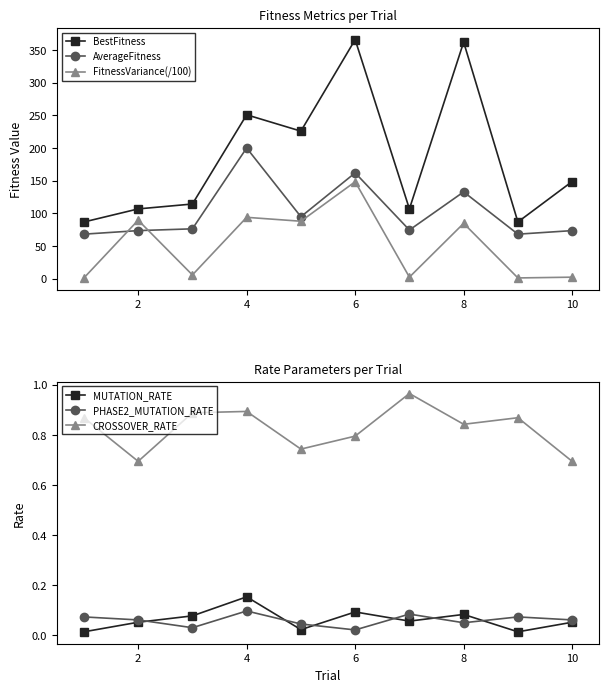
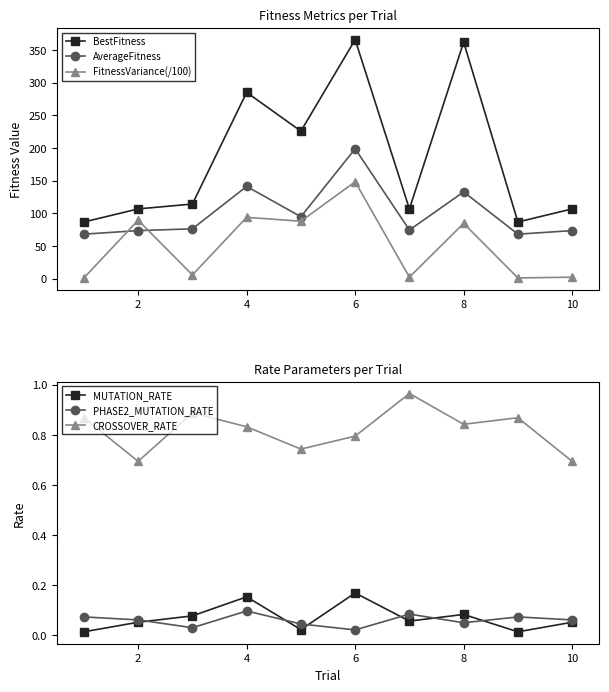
  {
    "Fitness Metrics per Trial": {
      "BestFitness": {
        "2": 110,
-       "4": 250,
+       "4": 290,
        "6": 370,
        "8": 360,
-       "10": 150
+       "10": 110
      },
      "AverageFitness": {
        "2": 70,
-       "4": 200,
-       "6": 160,
+       "4": 140,
+       "6": 200,
        "8": 130,
        "10": 70
      },
      "FitnessVariance(/100)": {
        "2": 90,
        "4": 90,
        "6": 150,
        "8": 80,
        "10": 0
      }
    },
    "Rate Parameters per Trial": {
      "MUTATION_RATE": {
        "4": 0.15,
-       "6": 0.09,
+       "6": 0.17,
        "8": 0.08
      },
      "PHASE2_MUTATION_RATE": {
        "4": 0.10,
        "6": 0.02,
        "8": 0.05
      },
      "CROSSOVER_RATE": {
        "2": 0.69,
-       "4": 0.89,
+       "4": 0.83,
        "6": 0.80,
        "8": 0.84,
        "10": 0.69
      }
    }
  }
